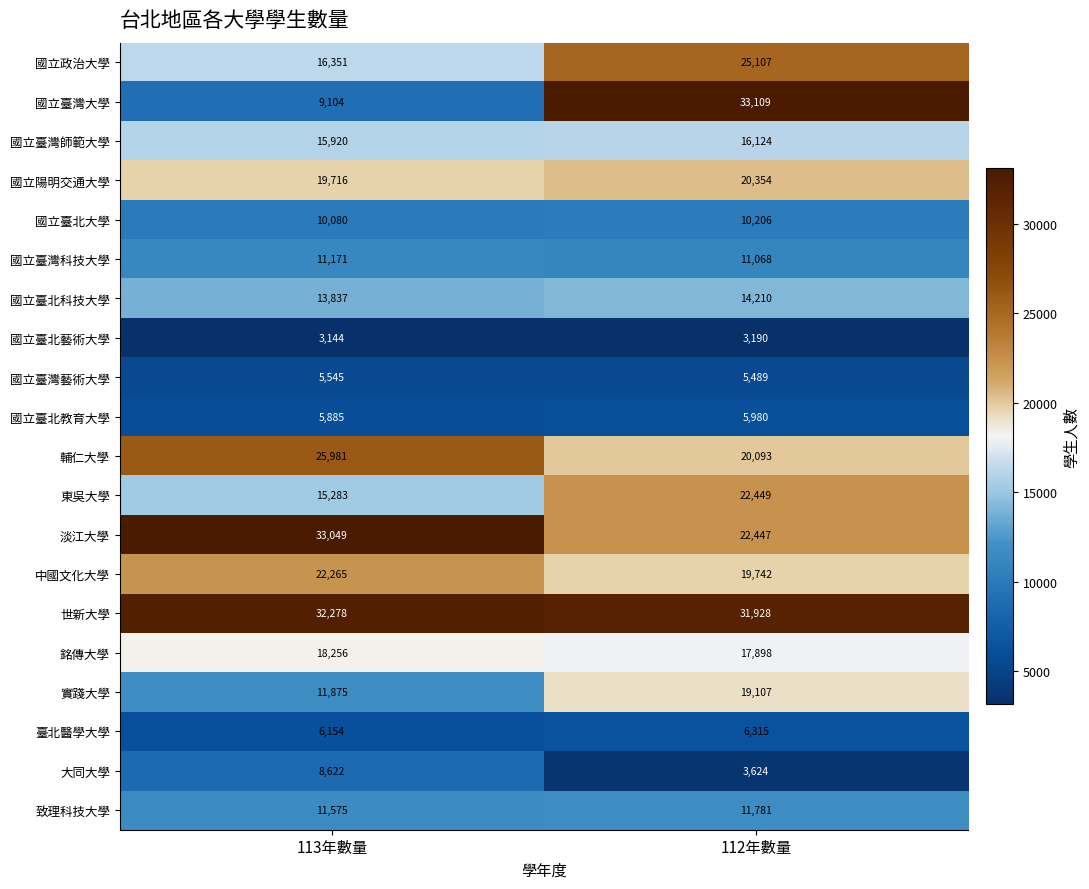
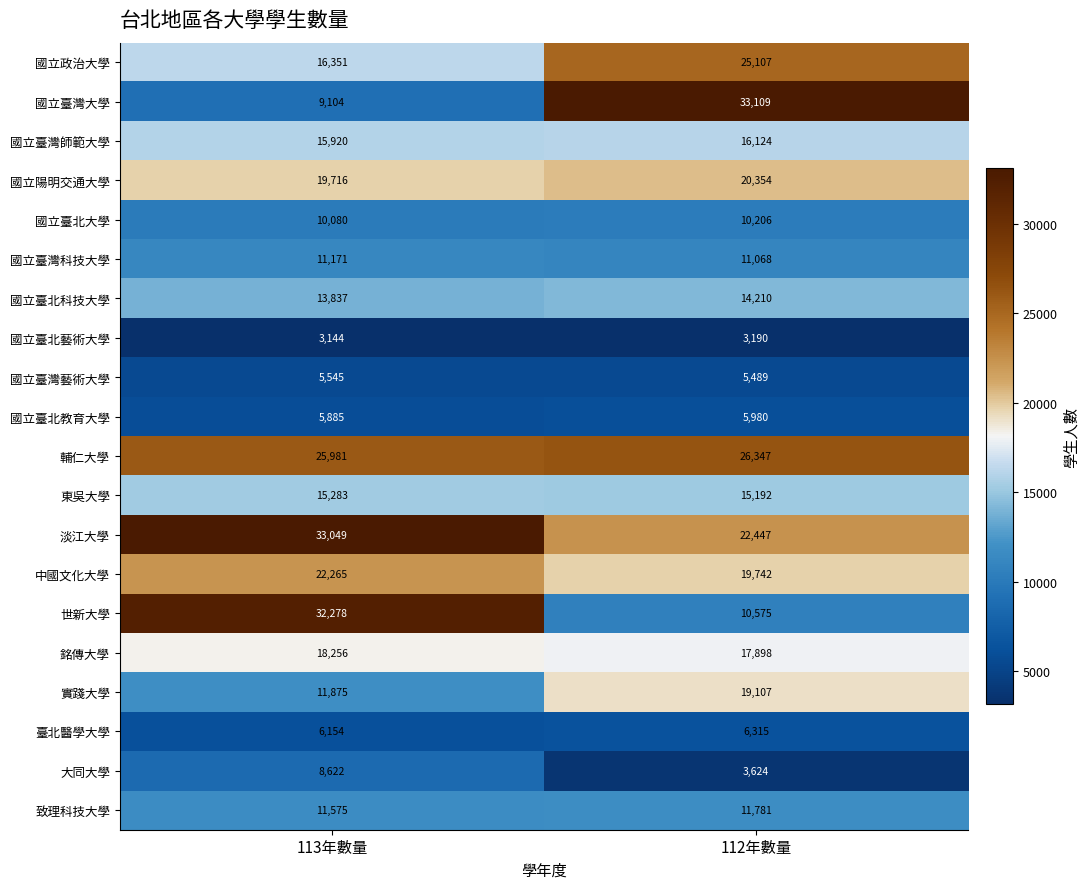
  {
    "國立政治大學": {
      "113年數量": "16,351",
      "112年數量": "25,107"
    },
    "國立臺灣大學": {
      "113年數量": "9,104",
      "112年數量": "33,109"
    },
    "國立臺灣師範大學": {
      "113年數量": "15,920",
      "112年數量": "16,124"
    },
    "國立陽明交通大學": {
      "113年數量": "19,716",
      "112年數量": "20,354"
    },
    "國立臺北大學": {
      "113年數量": "10,080",
      "112年數量": "10,206"
    },
    "國立臺灣科技大學": {
      "113年數量": "11,171",
      "112年數量": "11,068"
    },
    "國立臺北科技大學": {
      "113年數量": "13,837",
      "112年數量": "14,210"
    },
    "國立臺北藝術大學": {
      "113年數量": "3,144",
      "112年數量": "3,190"
    },
    "國立臺灣藝術大學": {
      "113年數量": "5,545",
      "112年數量": "5,489"
    },
    "國立臺北教育大學": {
      "113年數量": "5,885",
      "112年數量": "5,980"
    },
    "輔仁大學": {
      "113年數量": "25,981",
-     "112年數量": "20,093"
+     "112年數量": "26,347"
    },
    "東吳大學": {
      "113年數量": "15,283",
-     "112年數量": "22,449"
+     "112年數量": "15,192"
    },
    "淡江大學": {
      "113年數量": "33,049",
      "112年數量": "22,447"
    },
    "中國文化大學": {
      "113年數量": "22,265",
      "112年數量": "19,742"
    },
    "世新大學": {
      "113年數量": "32,278",
-     "112年數量": "31,928"
+     "112年數量": "10,575"
    },
    "銘傳大學": {
      "113年數量": "18,256",
      "112年數量": "17,898"
    },
    "實踐大學": {
      "113年數量": "11,875",
      "112年數量": "19,107"
    },
    "臺北醫學大學": {
      "113年數量": "6,154",
      "112年數量": "6,315"
    },
    "大同大學": {
      "113年數量": "8,622",
      "112年數量": "3,624"
    },
    "致理科技大學": {
      "113年數量": "11,575",
      "112年數量": "11,781"
    }
  }
